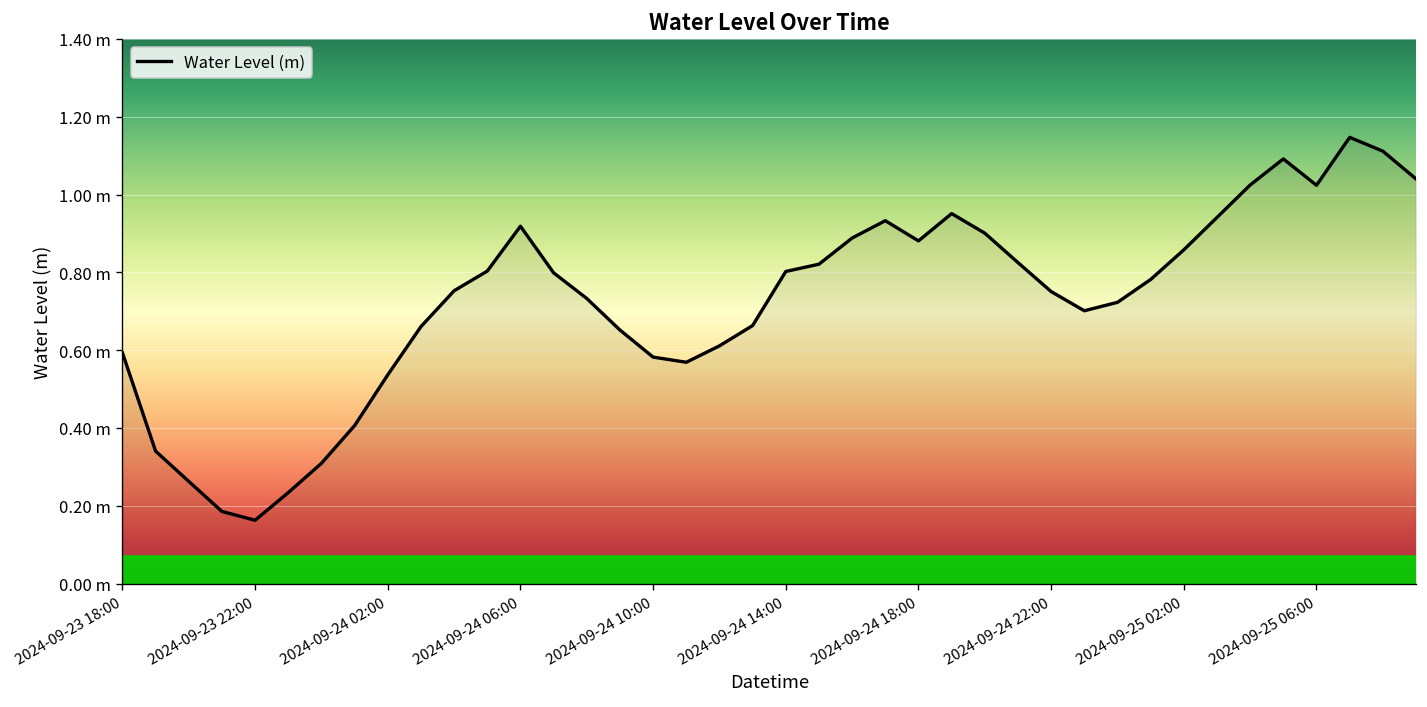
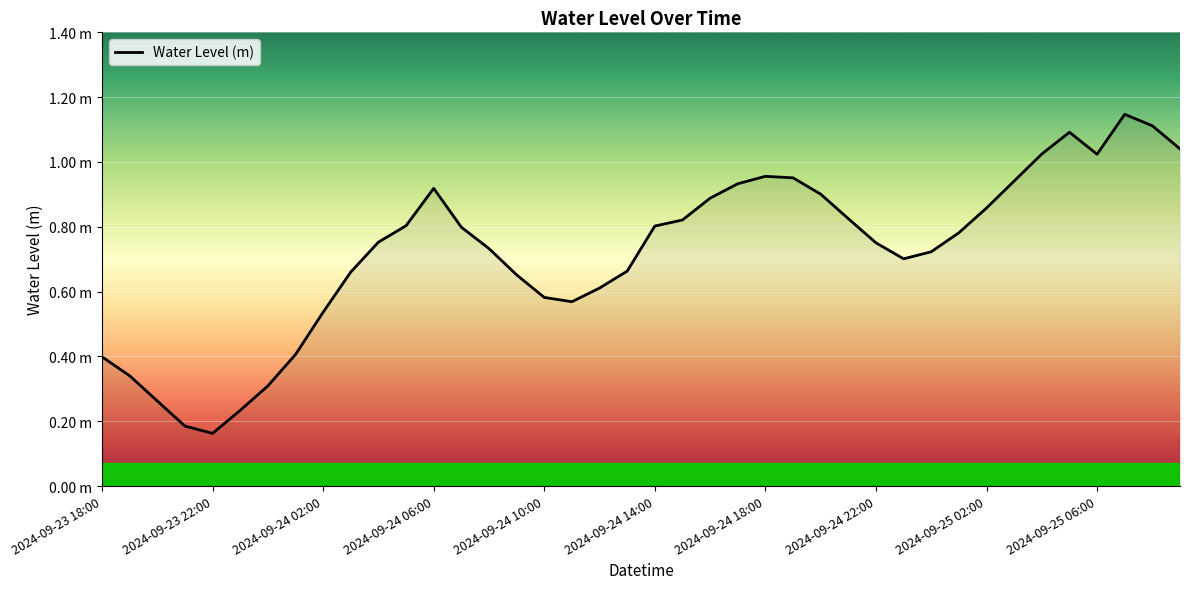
  {
-   "2024-09-23 18:00": "0.59 m",
+   "2024-09-23 18:00": "0.40 m",
    "2024-09-23 22:00": "0.16 m",
    "2024-09-24 02:00": "0.54 m",
    "2024-09-24 06:00": "0.92 m",
    "2024-09-24 10:00": "0.58 m",
    "2024-09-24 14:00": "0.80 m",
-   "2024-09-24 18:00": "0.88 m",
+   "2024-09-24 18:00": "0.96 m",
    "2024-09-24 22:00": "0.75 m",
    "2024-09-25 02:00": "0.86 m",
    "2024-09-25 06:00": "1.02 m"
  }
